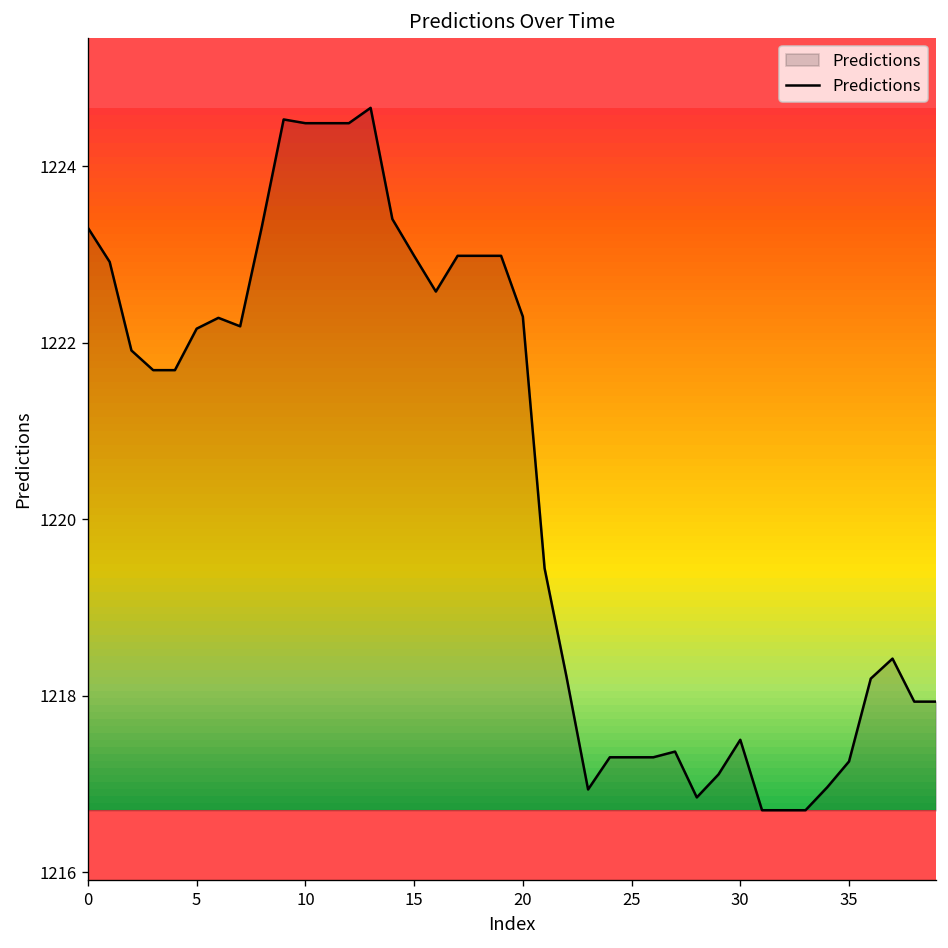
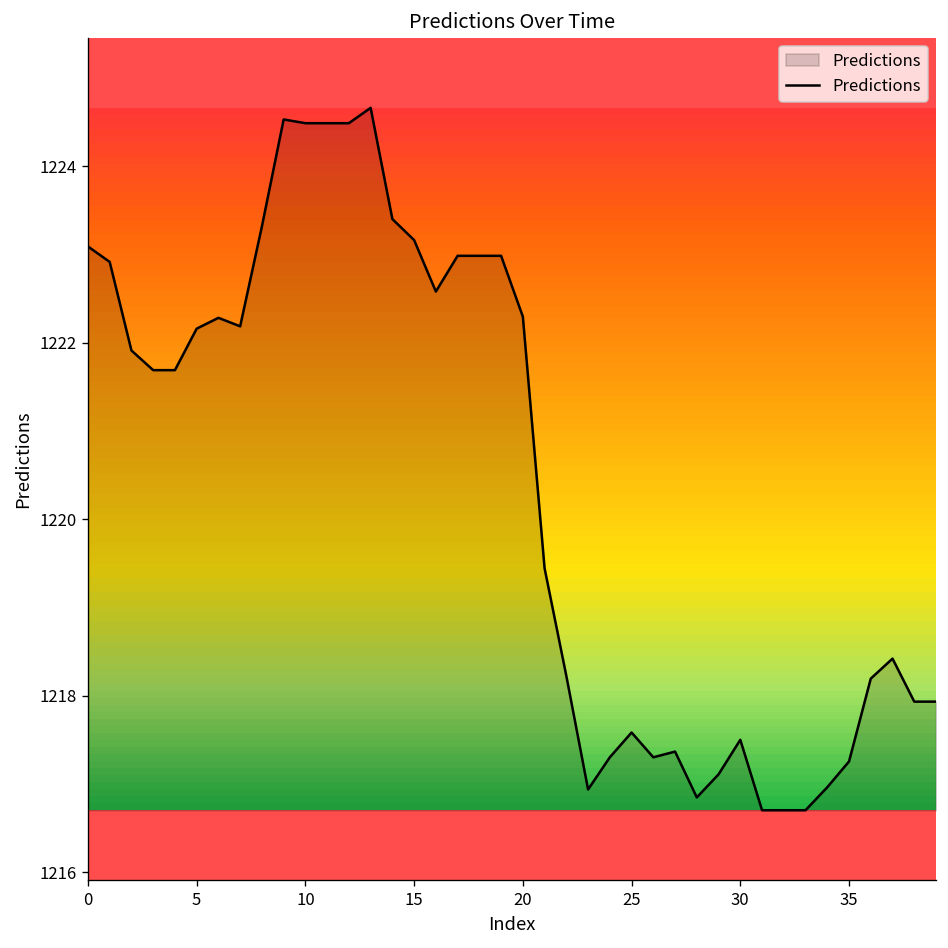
  {
-   "0": 1223.3,
+   "0": 1223.1,
    "5": 1222.2,
    "10": 1224.5,
-   "15": 1223.0,
+   "15": 1223.2,
    "20": 1222.3,
-   "25": 1217.3,
+   "25": 1217.6,
    "30": 1217.5,
    "35": 1217.3
  }
